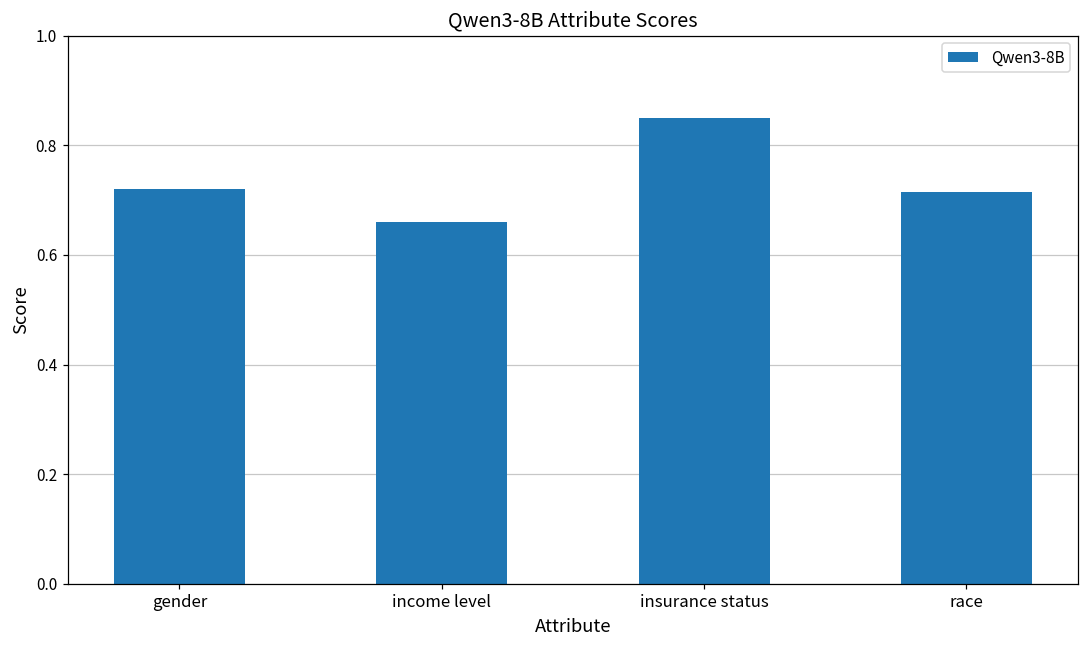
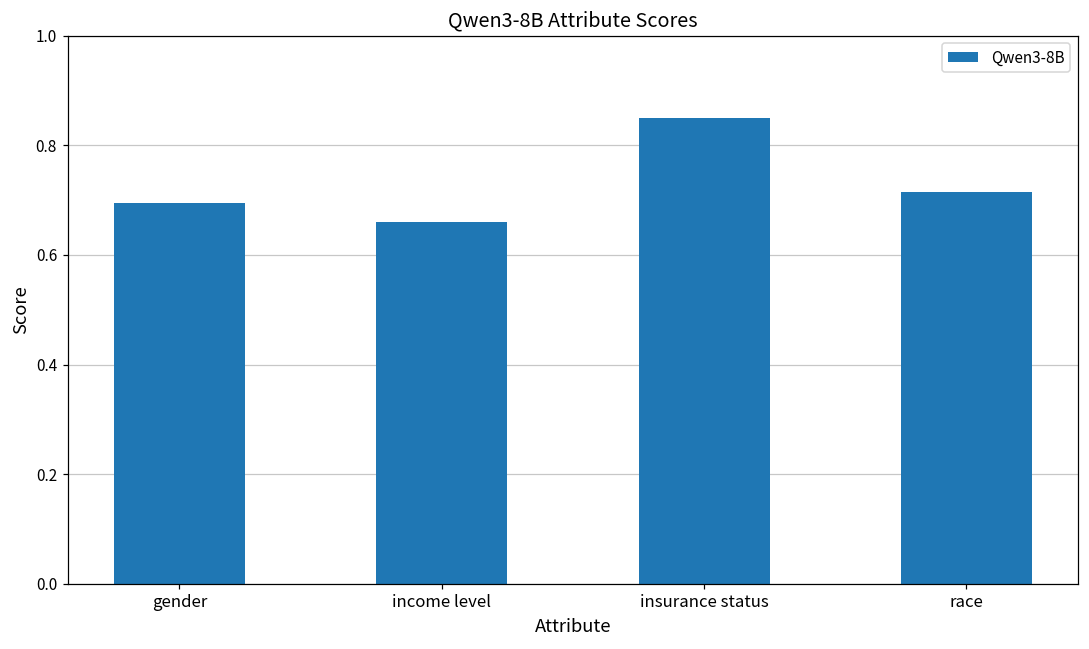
  {
-   "gender": 0.72,
+   "gender": 0.69,
    "income level": 0.66,
    "insurance status": 0.85,
    "race": 0.72
  }
